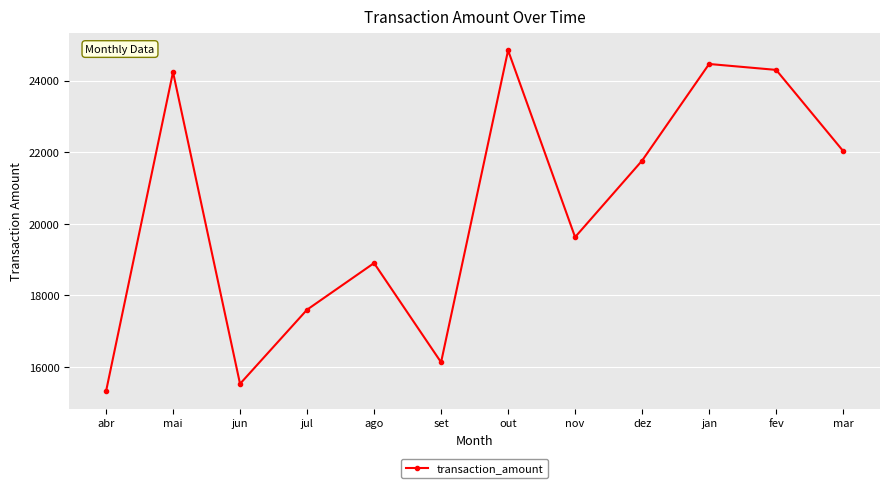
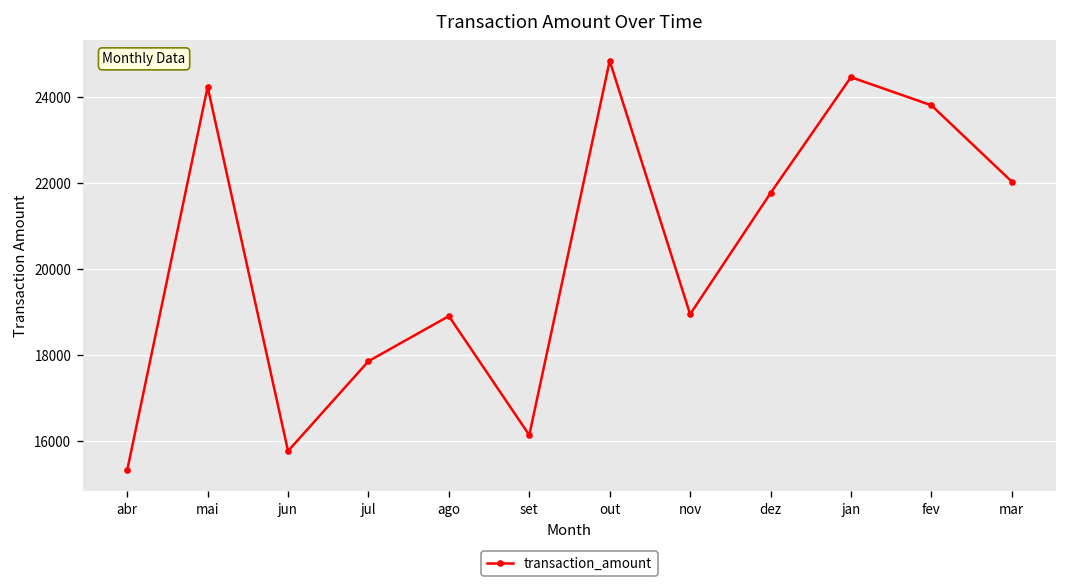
  {
    "abr": 15300,
    "mai": 24200,
-   "jun": 15500,
-   "jul": 17600,
+   "jun": 15800,
+   "jul": 17900,
    "ago": 18900,
    "set": 16100,
    "out": 24800,
-   "nov": 19600,
+   "nov": 18900,
    "dez": 21800,
    "jan": 24500,
-   "fev": 24300,
+   "fev": 23800,
    "mar": 22000
  }
